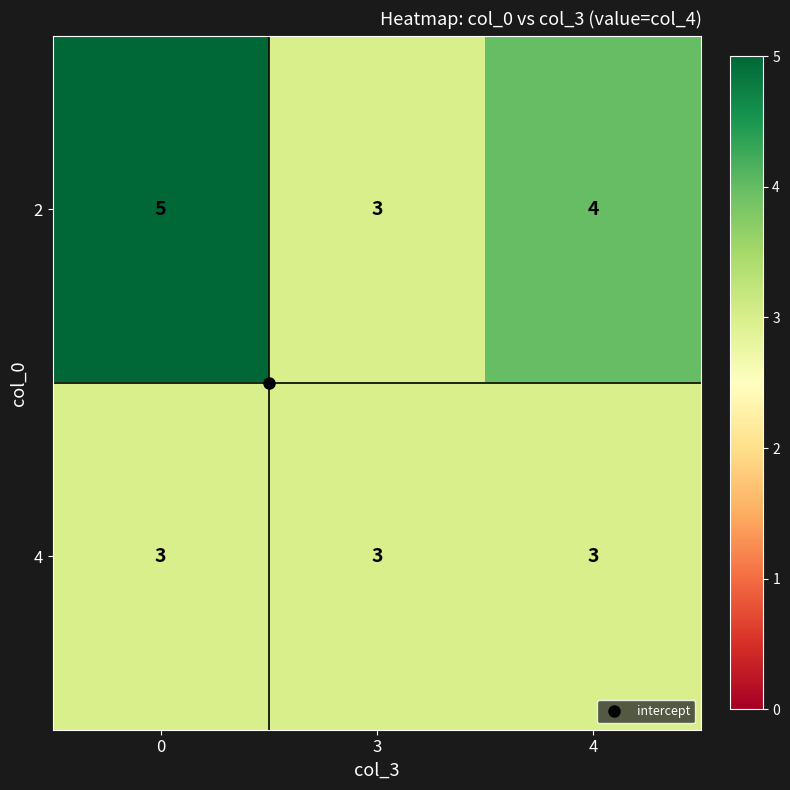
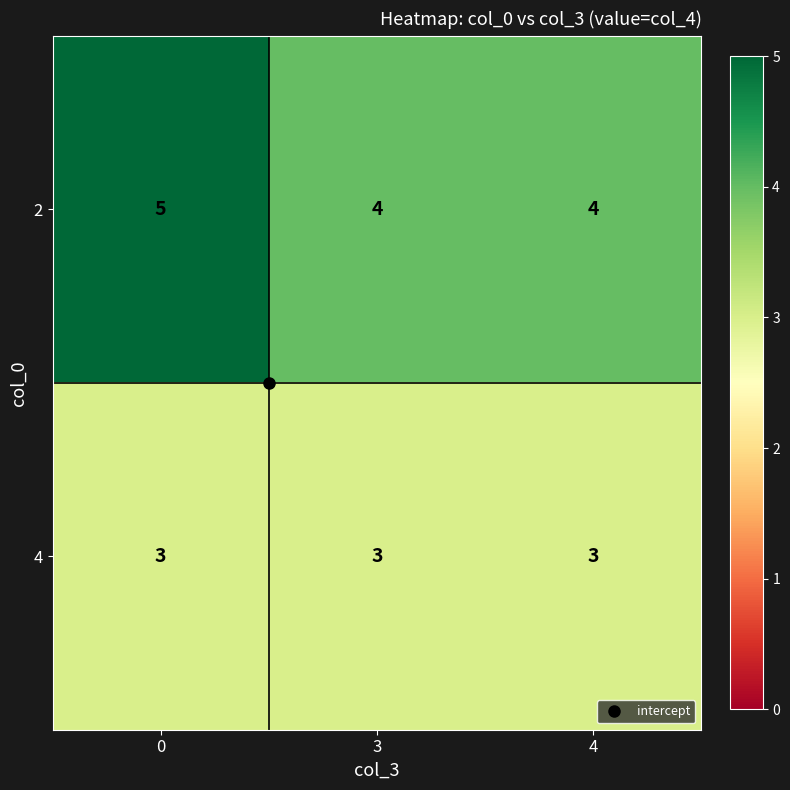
  {
    "2": {
      "0": 5,
-     "3": 3,
+     "3": 4,
      "4": 4
    },
    "4": {
      "0": 3,
      "3": 3,
      "4": 3
    }
  }
